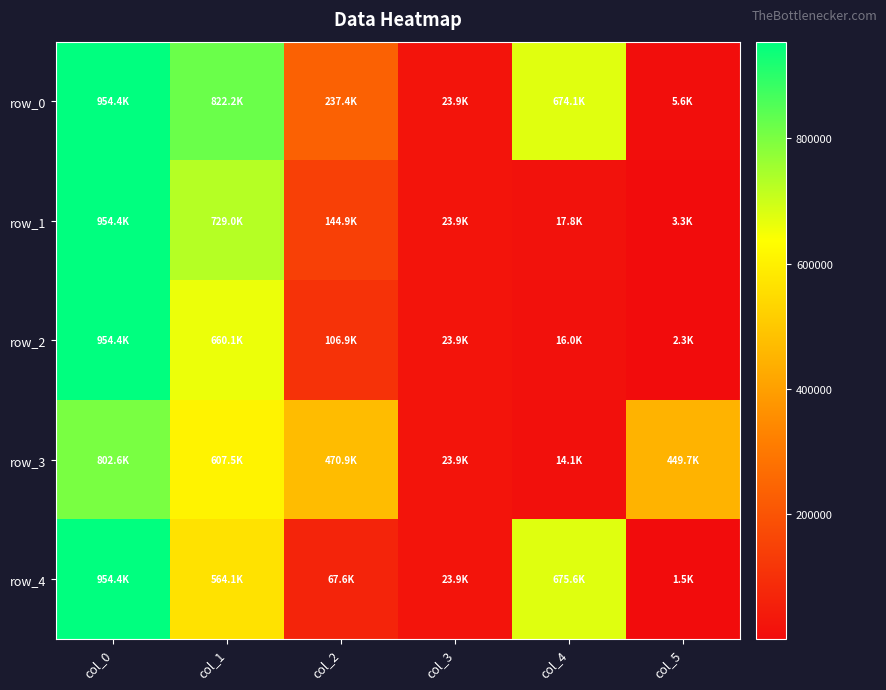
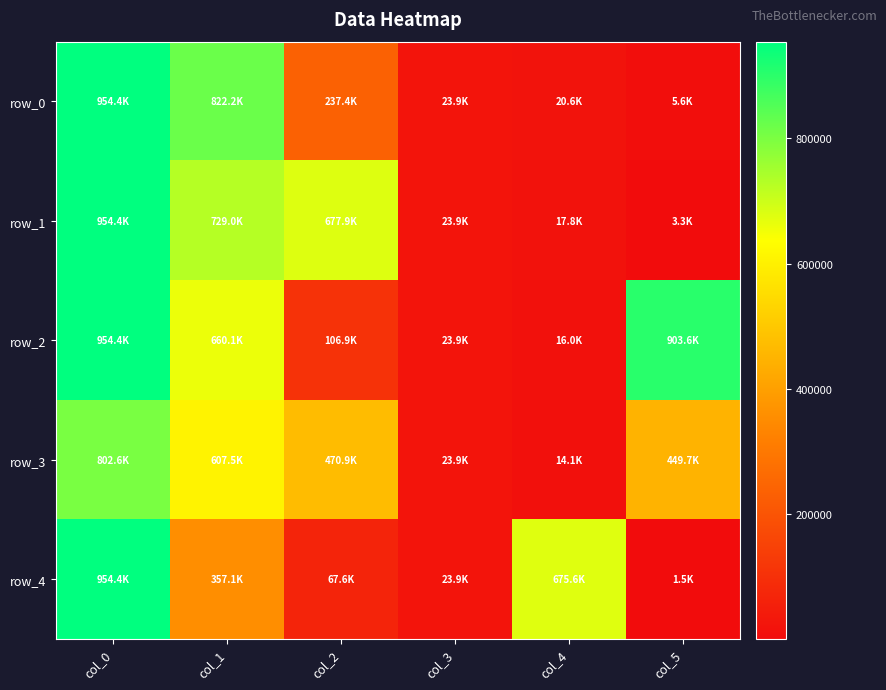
  {
    "row_0": {
      "col_0": "954.4K",
      "col_1": "822.2K",
      "col_2": "237.4K",
      "col_3": "23.9K",
-     "col_4": "674.1K",
+     "col_4": "20.6K",
      "col_5": "5.6K"
    },
    "row_1": {
      "col_0": "954.4K",
      "col_1": "729.0K",
-     "col_2": "144.9K",
+     "col_2": "677.9K",
      "col_3": "23.9K",
      "col_4": "17.8K",
      "col_5": "3.3K"
    },
    "row_2": {
      "col_0": "954.4K",
      "col_1": "660.1K",
      "col_2": "106.9K",
      "col_3": "23.9K",
      "col_4": "16.0K",
-     "col_5": "2.3K"
+     "col_5": "903.6K"
    },
    "row_3": {
      "col_0": "802.6K",
      "col_1": "607.5K",
      "col_2": "470.9K",
      "col_3": "23.9K",
      "col_4": "14.1K",
      "col_5": "449.7K"
    },
    "row_4": {
      "col_0": "954.4K",
-     "col_1": "564.1K",
+     "col_1": "357.1K",
      "col_2": "67.6K",
      "col_3": "23.9K",
      "col_4": "675.6K",
      "col_5": "1.5K"
    }
  }
